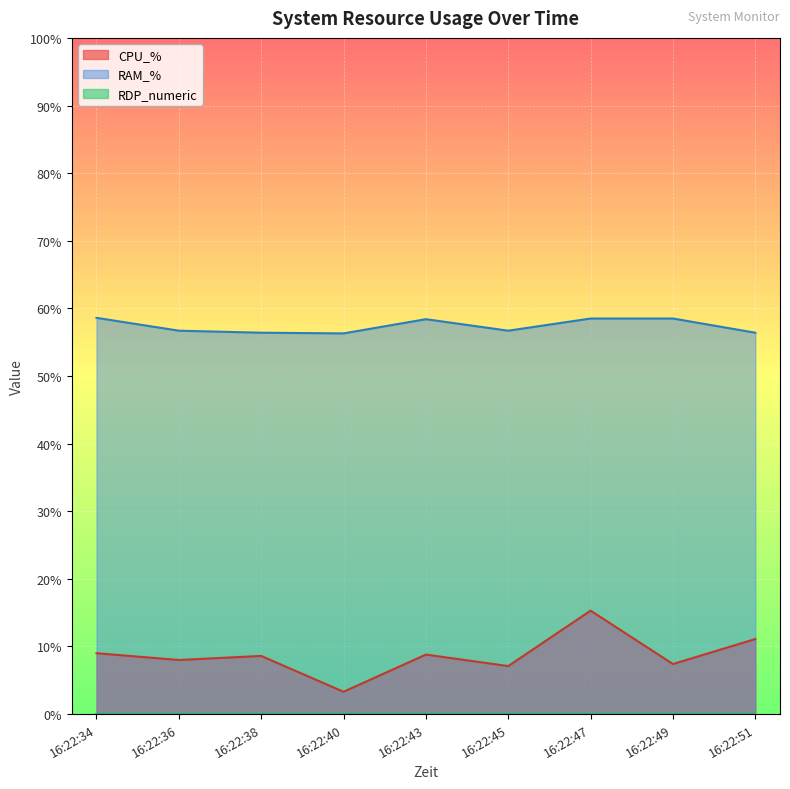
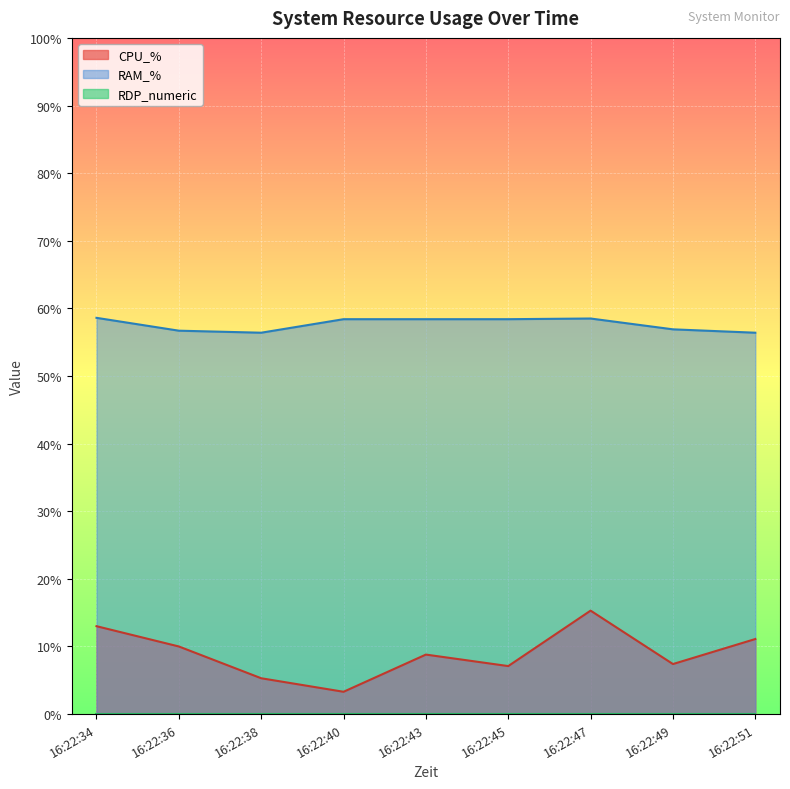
  {
    "CPU_%": {
-     "16:22:34": "9%",
-     "16:22:36": "8%",
-     "16:22:38": "9%",
+     "16:22:34": "13%",
+     "16:22:36": "10%",
+     "16:22:38": "5%",
      "16:22:40": "3%",
      "16:22:43": "9%",
      "16:22:45": "7%",
      "16:22:47": "15%",
      "16:22:49": "7%",
      "16:22:51": "11%"
    },
    "RAM_%": {
      "16:22:34": "59%",
      "16:22:36": "57%",
      "16:22:38": "56%",
-     "16:22:40": "56%",
+     "16:22:40": "58%",
      "16:22:43": "58%",
-     "16:22:45": "57%",
+     "16:22:45": "58%",
      "16:22:47": "59%",
-     "16:22:49": "59%",
+     "16:22:49": "57%",
      "16:22:51": "56%"
    },
    "RDP_numeric": {
      "16:22:34": "0%",
      "16:22:36": "0%",
      "16:22:38": "0%",
      "16:22:40": "0%",
      "16:22:43": "0%",
      "16:22:45": "0%",
      "16:22:47": "0%",
      "16:22:49": "0%",
      "16:22:51": "0%"
    }
  }
